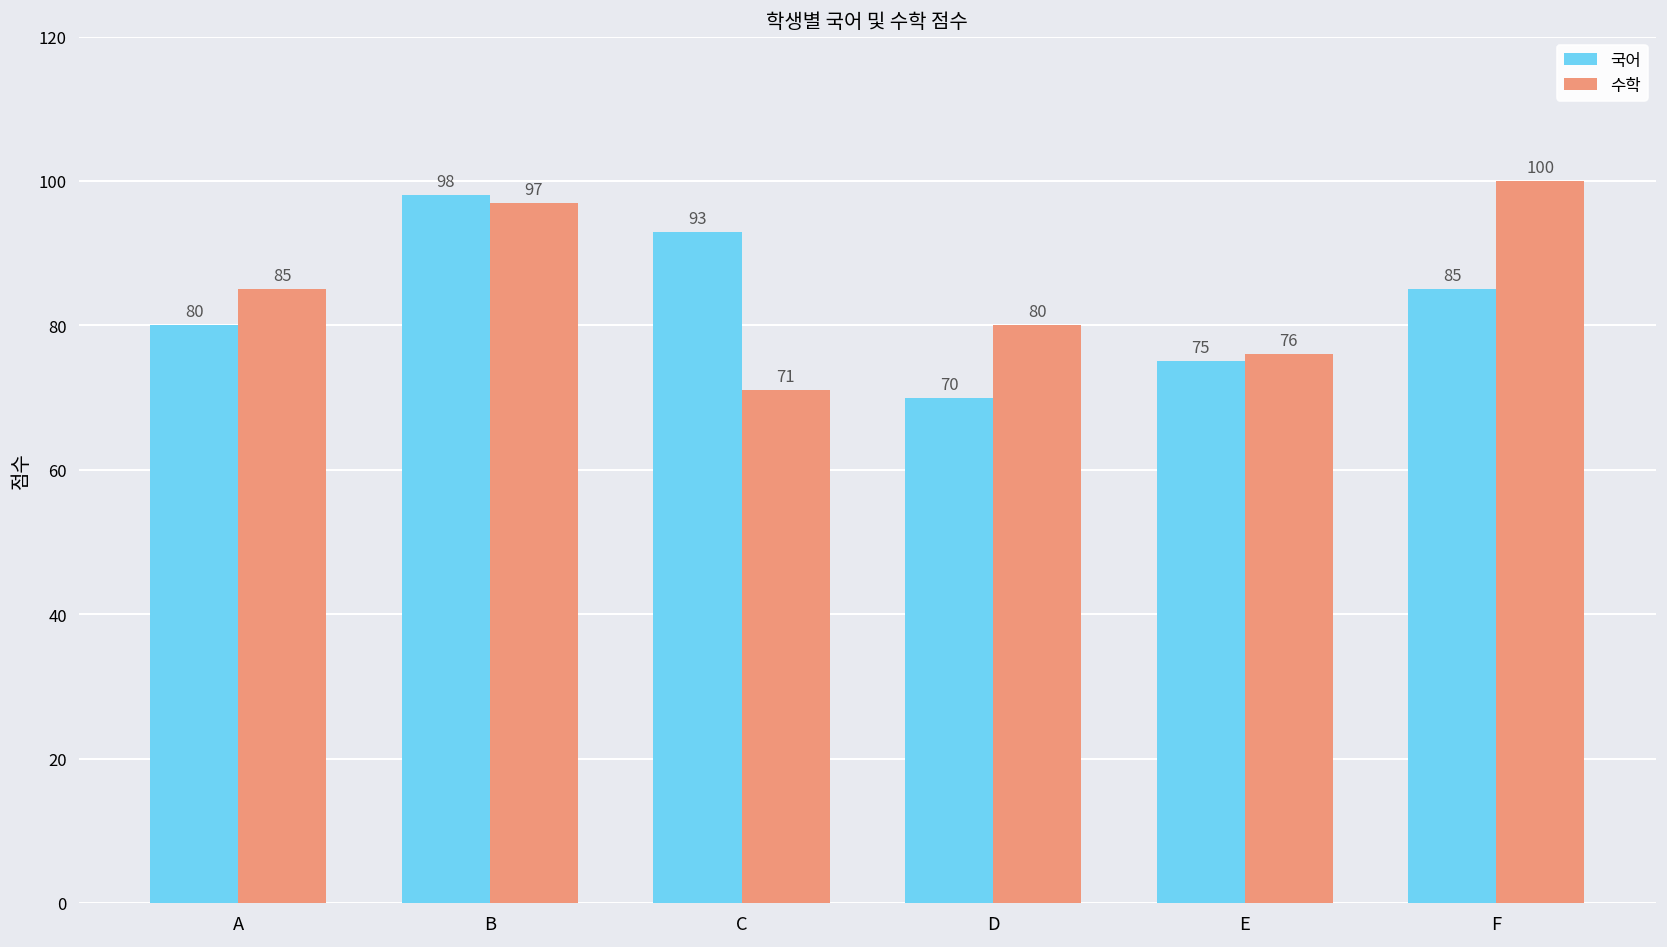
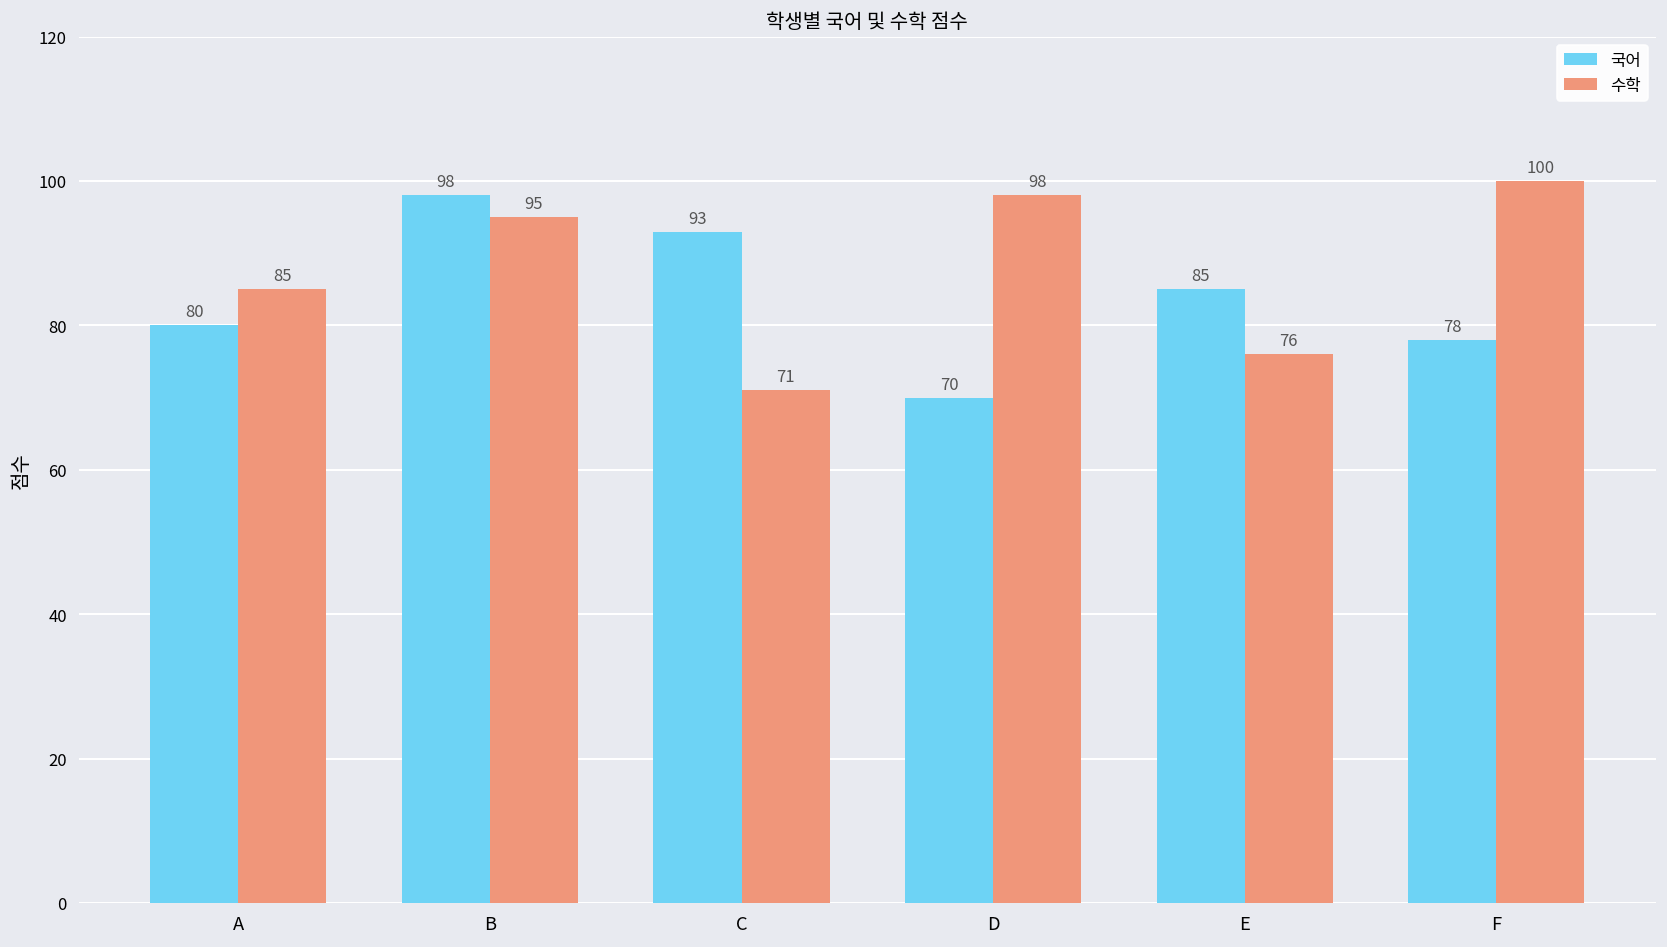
  {
    "국어": {
      "A": 80,
      "B": 98,
      "C": 93,
      "D": 70,
-     "E": 75,
-     "F": 85
+     "E": 85,
+     "F": 78
    },
    "수학": {
      "A": 85,
-     "B": 97,
+     "B": 95,
      "C": 71,
-     "D": 80,
+     "D": 98,
      "E": 76,
      "F": 100
    }
  }
